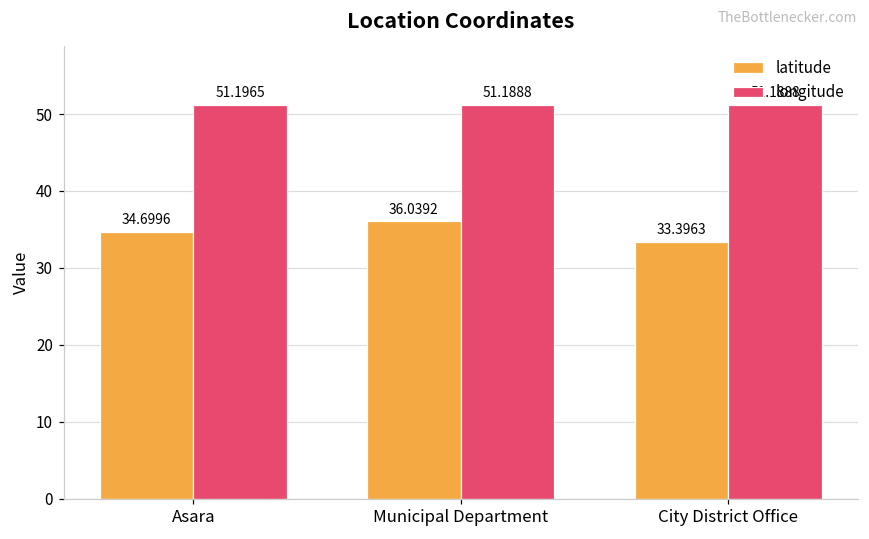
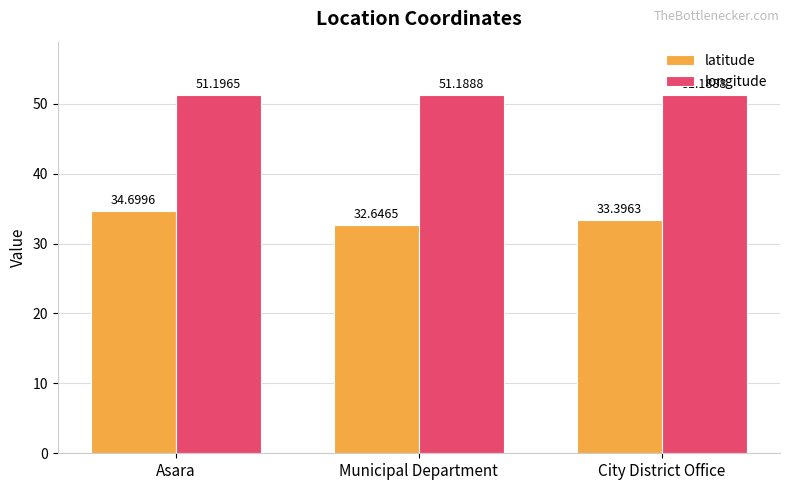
  {
    "latitude": {
      "Asara": 34.6996,
-     "Municipal Department": 36.0392,
+     "Municipal Department": 32.6465,
      "City District Office": 33.3963
    },
    "longitude": {
      "Asara": 51.1965,
      "Municipal Department": 51.1888,
      "City District Office": 51.1888
    }
  }
